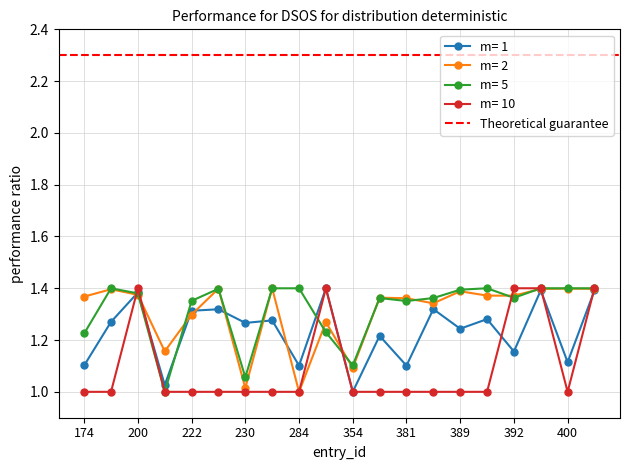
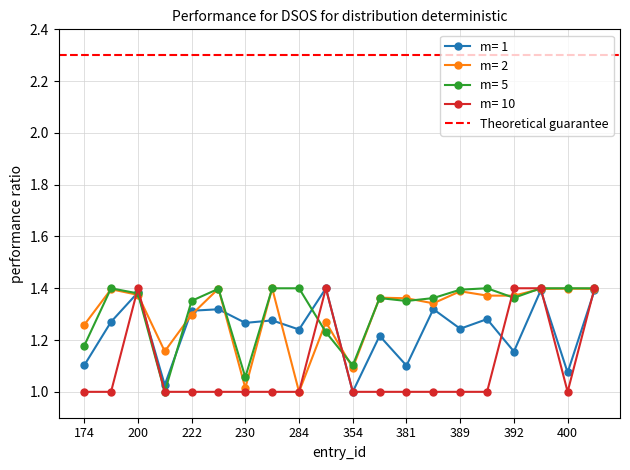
  {
    "m= 1": {
      "174": 1.10,
      "222": 1.31,
      "230": 1.27,
-     "284": 1.10,
+     "284": 1.24,
      "381": 1.10,
      "389": 1.24,
      "392": 1.16,
-     "400": 1.11
+     "400": 1.07
    },
    "m= 2": {
-     "174": 1.37,
+     "174": 1.26,
      "222": 1.30,
      "230": 1.01,
      "381": 1.36
    },
    "m= 5": {
-     "174": 1.23,
+     "174": 1.18,
      "222": 1.35,
      "230": 1.06,
      "284": 1.40,
      "381": 1.35
    },
    "m= 10": {
      "174": 1.00,
      "200": 1.40,
      "222": 1.00,
      "230": 1.00,
      "381": 1.00,
      "389": 1.00,
      "392": 1.40,
      "400": 1.00
    }
  }
